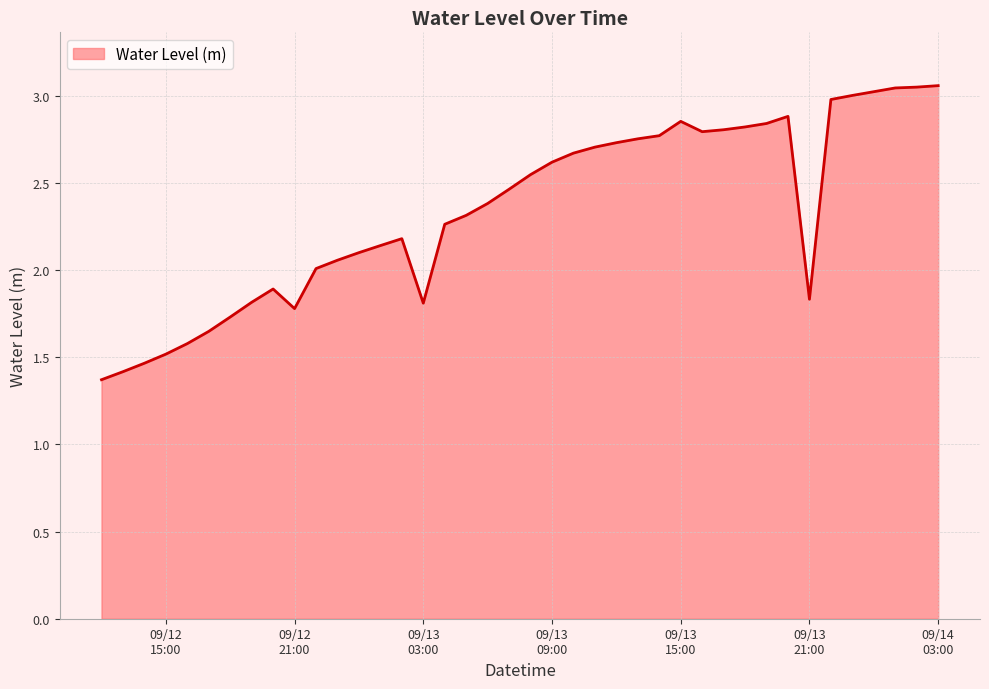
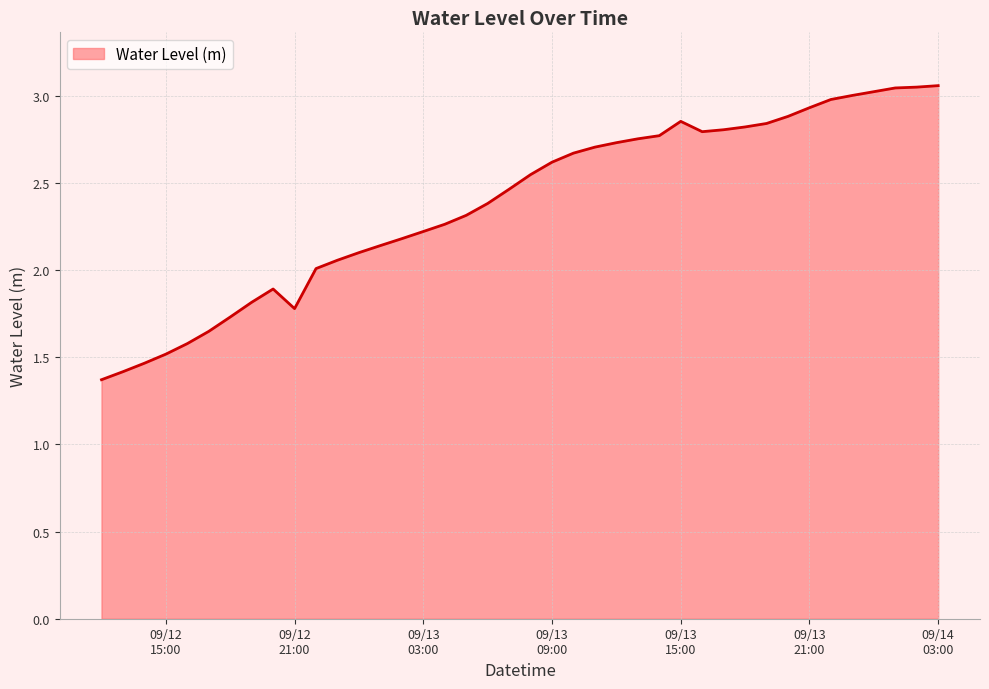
  {
    "09/12 15:00": 1.52,
    "09/12 21:00": 1.78,
-   "09/13 03:00": 1.81,
+   "09/13 03:00": 2.22,
    "09/13 09:00": 2.62,
    "09/13 15:00": 2.85,
-   "09/13 21:00": 1.83,
+   "09/13 21:00": 2.93,
    "09/14 03:00": 3.06
  }
